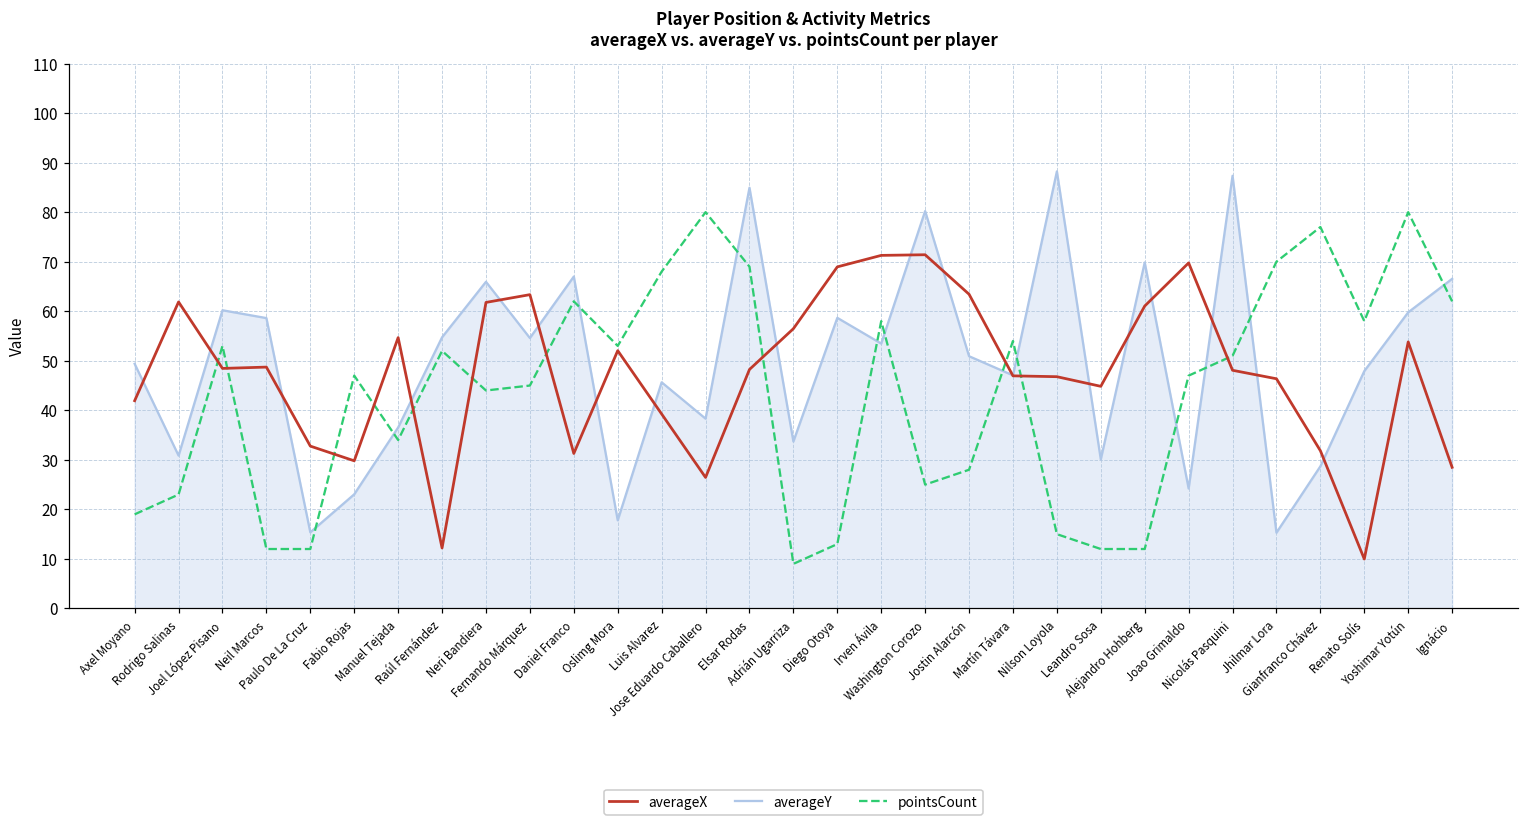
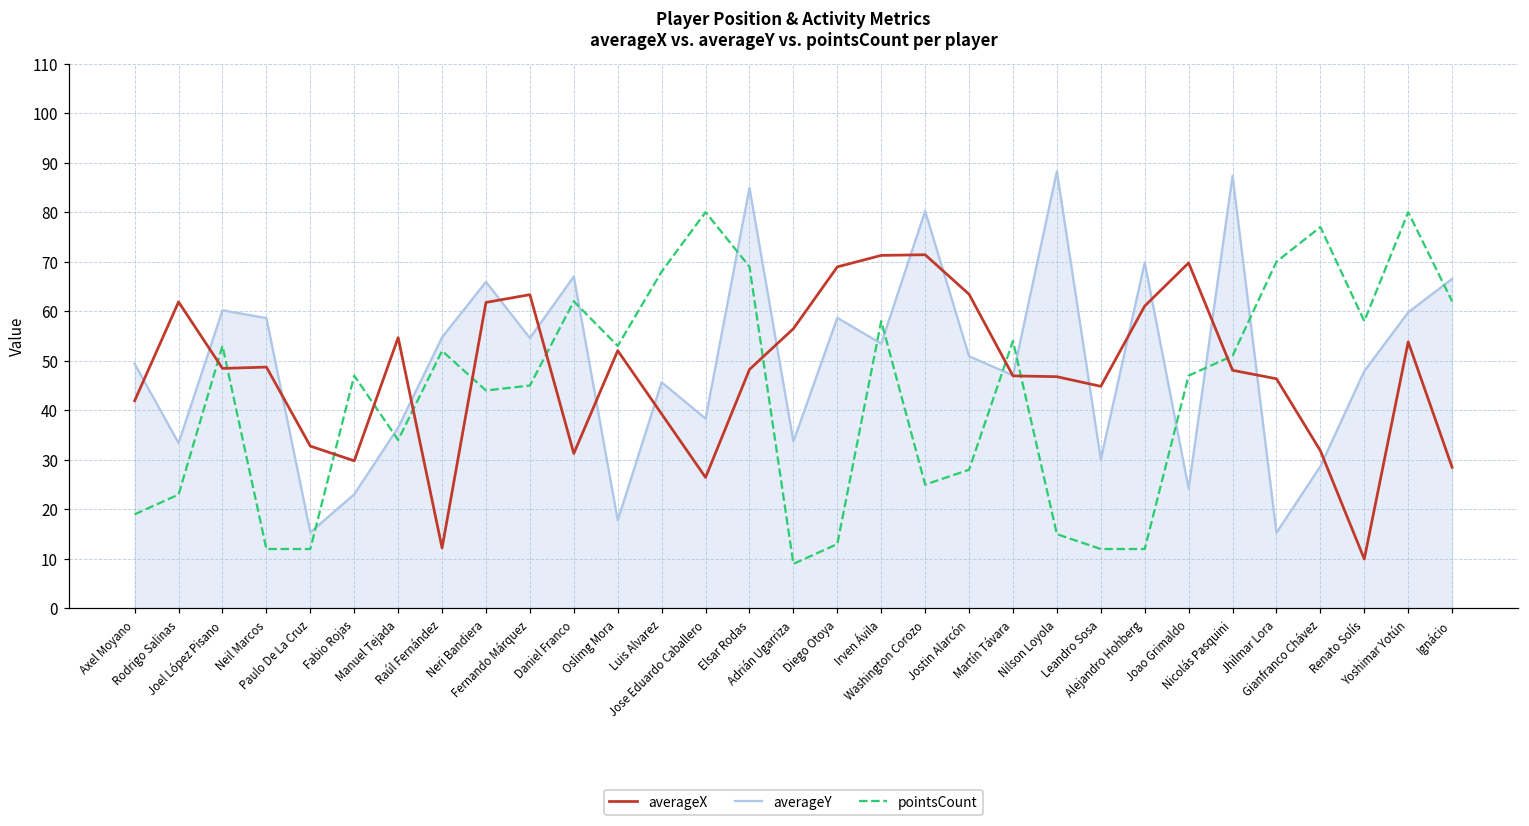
  {
    "averageX": {
      "Axel Moyano": 42,
      "Rodrigo Salinas": 62,
      "Joel López Pisano": 48,
      "Neil Marcos": 49,
      "Paulo De La Cruz": 33,
      "Fabio Rojas": 30,
      "Manuel Tejada": 55,
      "Raúl Fernández": 12,
      "Neri Bandiera": 62,
      "Fernando Márquez": 63,
      "Daniel Franco": 31,
      "Oslimg Mora": 52,
      "Luis Alvarez": 39,
      "Jose Eduardo Caballero": 26,
      "Elsar Rodas": 48,
      "Adrián Ugarriza": 56,
      "Diego Otoya": 69,
      "Irven Ávila": 71,
      "Washington Corozo": 71,
      "Jostin Alarcón": 63,
      "Nilson Loyola": 47,
      "Leandro Sosa": 45,
      "Alejandro Hohberg": 61,
      "Joao Grimaldo": 70,
      "Nicolás Pasquini": 48,
      "Jhilmar Lora": 46,
      "Gianfranco Chávez": 32,
      "Renato Solís": 10,
      "Yoshimar Yotún": 54,
      "Ignácio": 28
    },
    "averageY": {
      "Axel Moyano": 49,
-     "Rodrigo Salinas": 31,
+     "Rodrigo Salinas": 33,
      "Joel López Pisano": 60,
      "Neil Marcos": 59,
      "Paulo De La Cruz": 15,
      "Fabio Rojas": 23,
      "Manuel Tejada": 37,
      "Raúl Fernández": 55,
      "Neri Bandiera": 66,
      "Fernando Márquez": 55,
      "Daniel Franco": 67,
      "Oslimg Mora": 18,
      "Luis Alvarez": 46,
      "Jose Eduardo Caballero": 38,
      "Elsar Rodas": 85,
      "Adrián Ugarriza": 34,
      "Diego Otoya": 59,
      "Irven Ávila": 53,
      "Washington Corozo": 80,
      "Jostin Alarcón": 51,
      "Nilson Loyola": 88,
      "Leandro Sosa": 30,
      "Alejandro Hohberg": 70,
      "Joao Grimaldo": 24,
      "Nicolás Pasquini": 87,
      "Jhilmar Lora": 15,
      "Gianfranco Chávez": 29,
      "Renato Solís": 48,
      "Yoshimar Yotún": 60,
      "Ignácio": 67
    },
    "pointsCount": {
      "Axel Moyano": 19,
      "Rodrigo Salinas": 23,
      "Joel López Pisano": 53,
      "Neil Marcos": 12,
      "Paulo De La Cruz": 12,
      "Fabio Rojas": 47,
      "Manuel Tejada": 34,
      "Raúl Fernández": 52,
      "Neri Bandiera": 44,
      "Fernando Márquez": 45,
      "Daniel Franco": 62,
      "Oslimg Mora": 53,
      "Luis Alvarez": 68,
      "Jose Eduardo Caballero": 80,
      "Elsar Rodas": 69,
      "Adrián Ugarriza": 9,
      "Diego Otoya": 13,
      "Irven Ávila": 58,
      "Washington Corozo": 25,
      "Jostin Alarcón": 28,
      "Martín Távara": 54,
      "Nilson Loyola": 15,
      "Leandro Sosa": 12,
      "Alejandro Hohberg": 12,
      "Joao Grimaldo": 47,
      "Nicolás Pasquini": 51,
      "Jhilmar Lora": 70,
      "Gianfranco Chávez": 77,
      "Renato Solís": 58,
      "Yoshimar Yotún": 80,
      "Ignácio": 62
    }
  }
